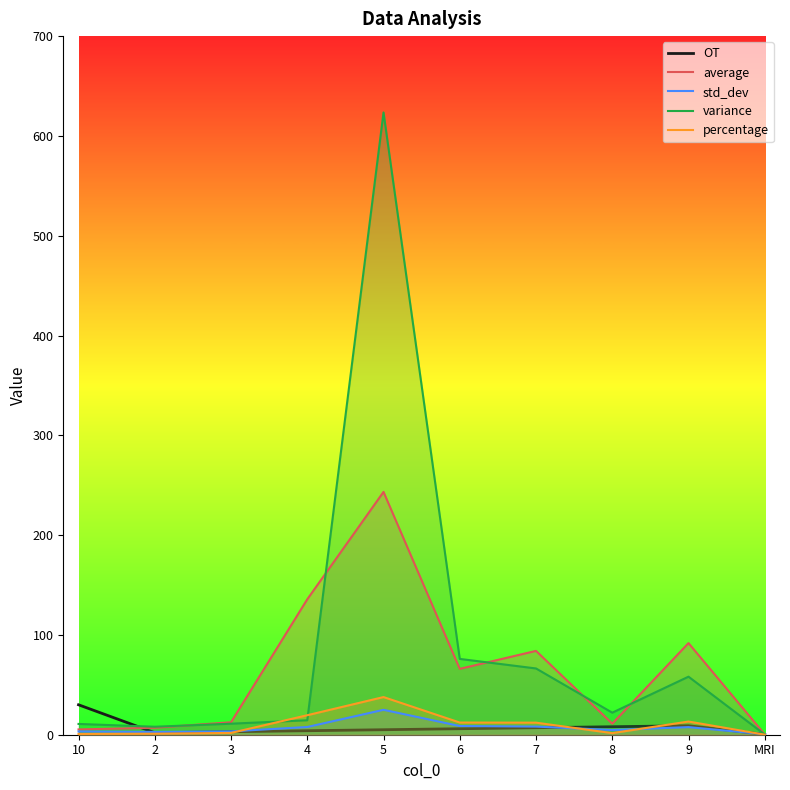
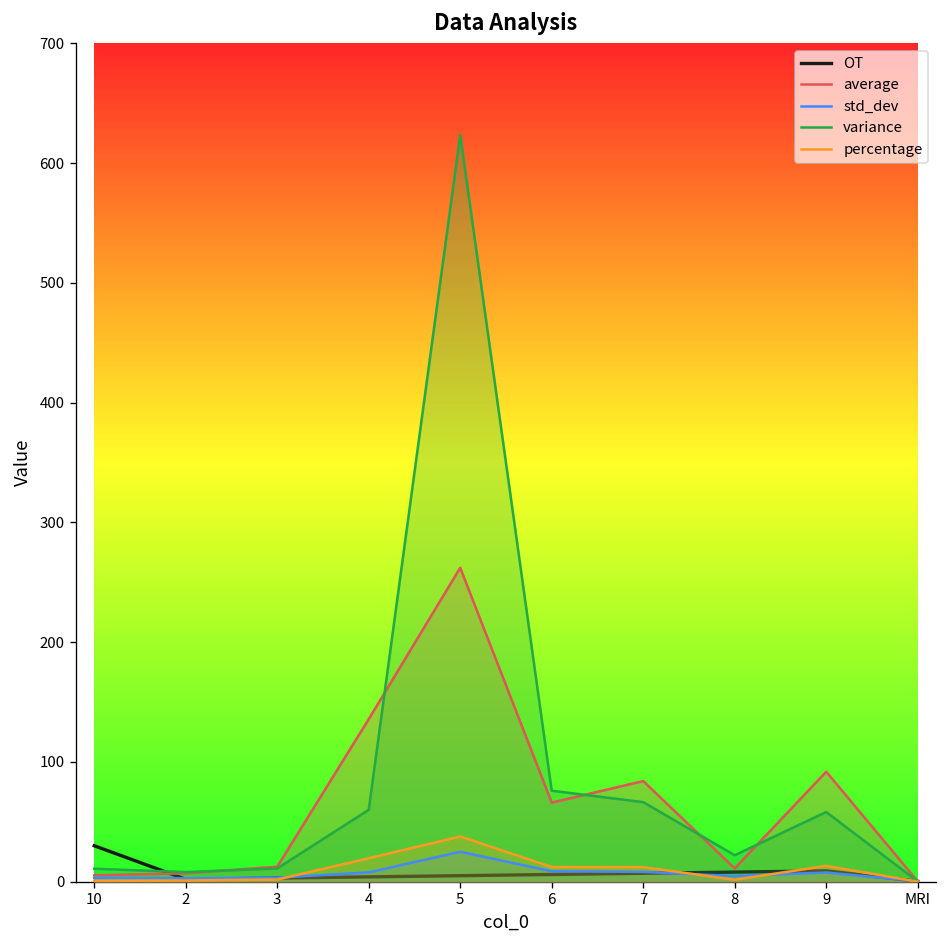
  {
    "OT": {
      "10": 30,
      "4": 0,
      "5": 10,
      "6": 10,
      "8": 10
    },
    "average": {
      "4": 140,
-     "5": 240,
+     "5": 260,
      "6": 70,
      "7": 80,
      "8": 10,
      "9": 90
    },
    "std_dev": {
      "4": 10,
      "5": 20,
      "6": 10,
      "8": 0
    },
    "variance": {
      "10": 10,
-     "4": 10,
+     "4": 60,
      "5": 620,
      "6": 80,
      "7": 70,
      "8": 20,
      "9": 60
    },
    "percentage": {
      "10": 0,
      "4": 20,
      "5": 40,
      "6": 10,
      "7": 10,
      "8": 0,
      "9": 10
    }
  }
